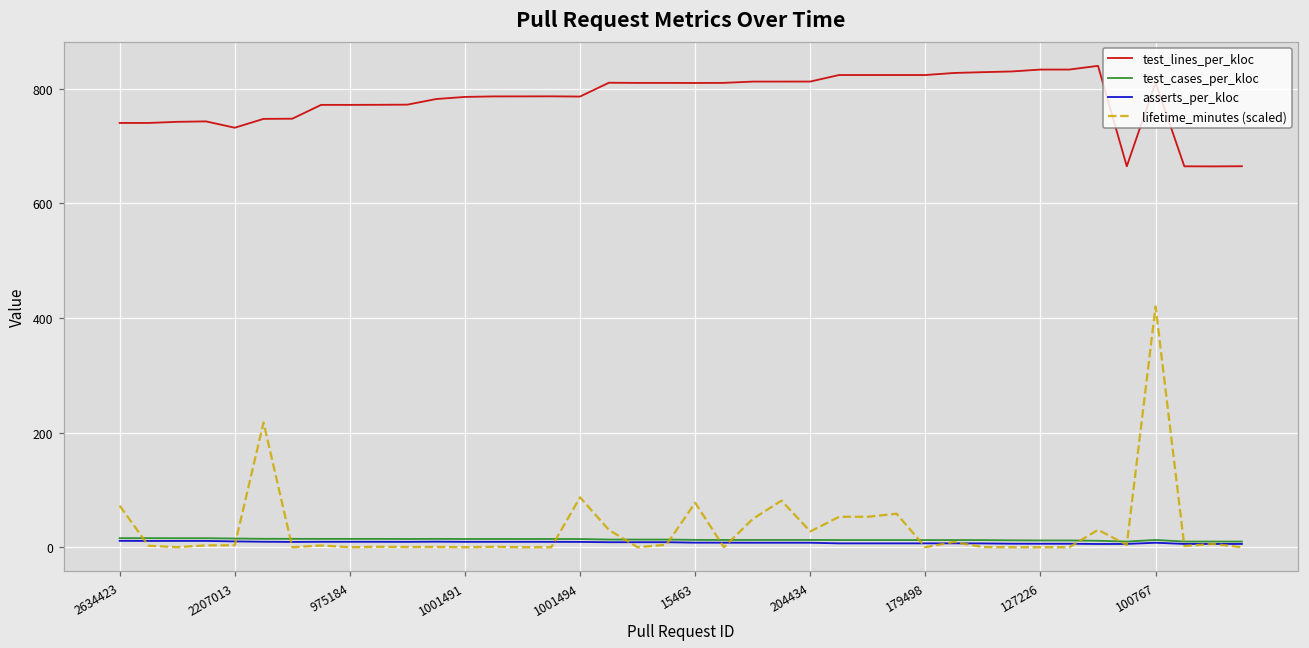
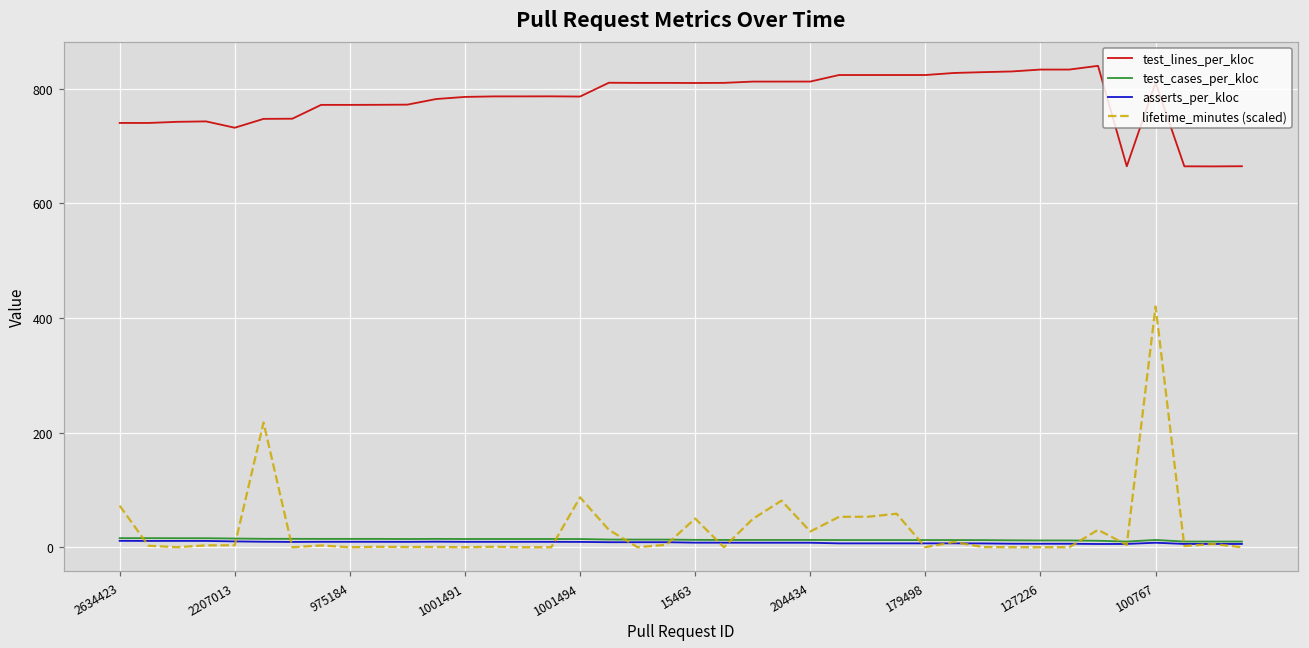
  {
    "test_lines_per_kloc": {
      "2634423": 740,
      "2207013": 730,
      "975184": 770,
      "1001491": 790,
      "1001494": 790,
      "15463": 810,
      "204434": 810,
      "179498": 820,
      "127226": 830
    },
    "test_cases_per_kloc": {
      "2207013": 20,
      "975184": 10,
      "1001491": 10,
      "1001494": 10,
      "179498": 10,
      "127226": 10
    },
    "asserts_per_kloc": {
      "2207013": 10,
      "975184": 10,
      "1001491": 10,
      "1001494": 10,
      "179498": 10,
      "127226": 10
    },
    "lifetime_minutes (scaled)": {
      "2634423": 70,
      "2207013": 0,
      "975184": 0,
      "1001491": 0,
      "1001494": 90,
-     "15463": 80,
+     "15463": 50,
      "204434": 30,
      "179498": 0,
      "127226": 0,
      "100767": 420
    }
  }
